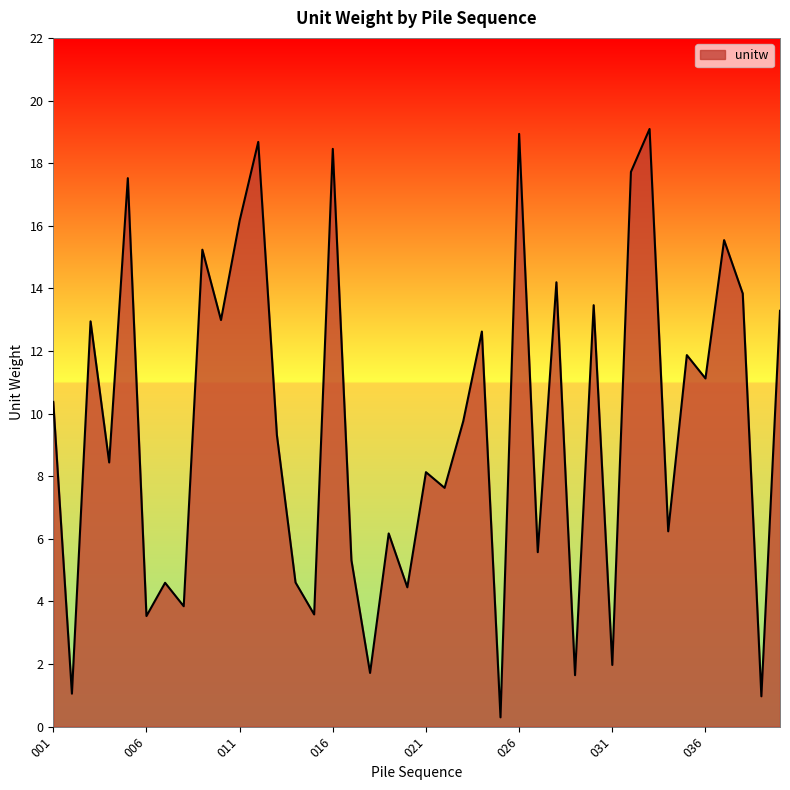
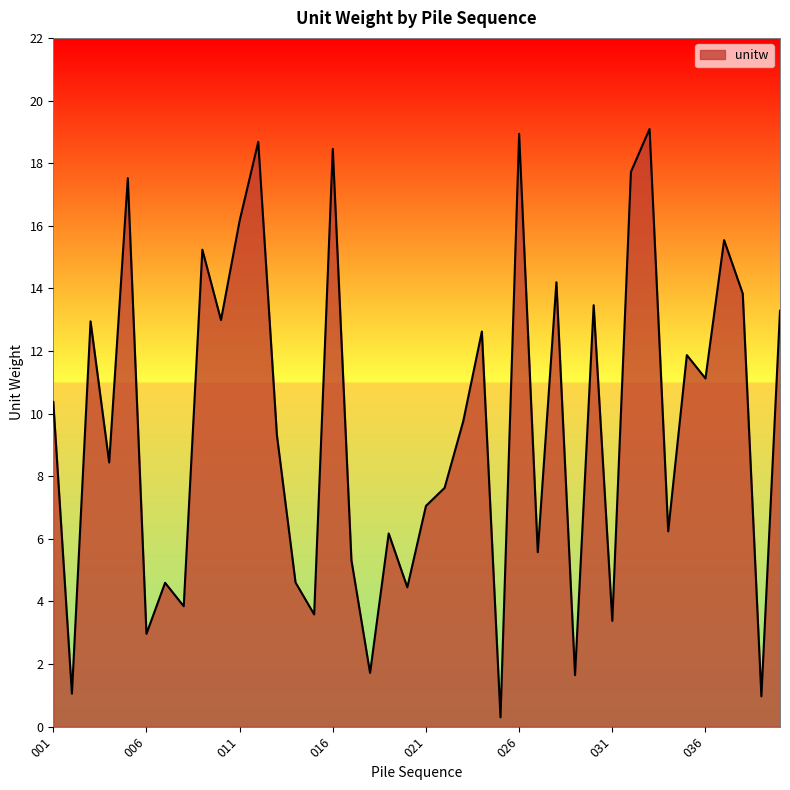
  {
    "001": 10.4,
-   "006": 3.5,
+   "006": 3.0,
    "011": 16.2,
    "016": 18.5,
-   "021": 8.1,
+   "021": 7.1,
    "026": 18.9,
-   "031": 2.0,
+   "031": 3.4,
    "036": 11.1
  }
